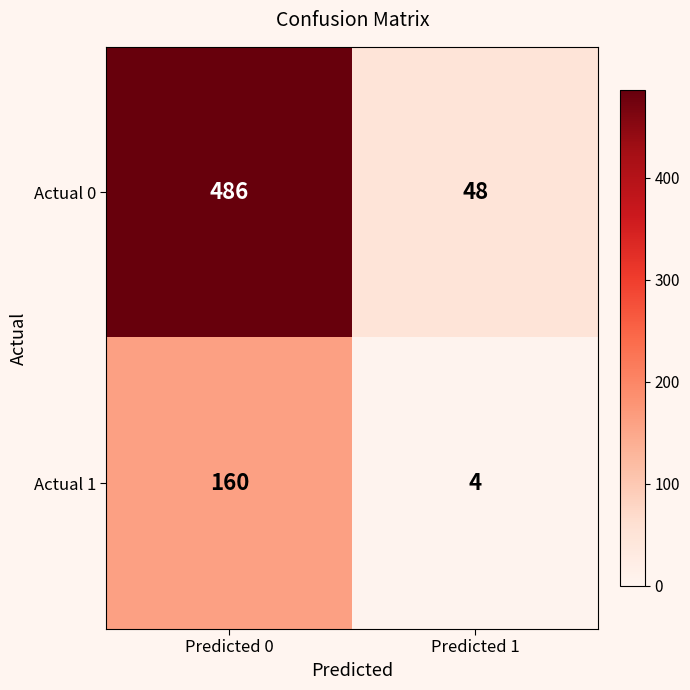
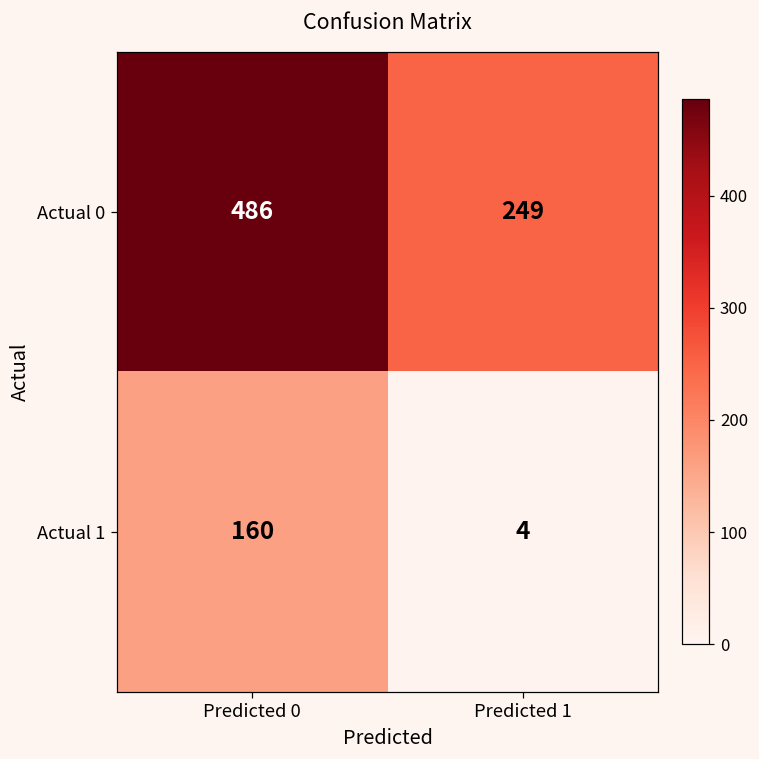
  {
    "Actual 0": {
      "Predicted 0": 486,
-     "Predicted 1": 48
+     "Predicted 1": 249
    },
    "Actual 1": {
      "Predicted 0": 160,
      "Predicted 1": 4
    }
  }
